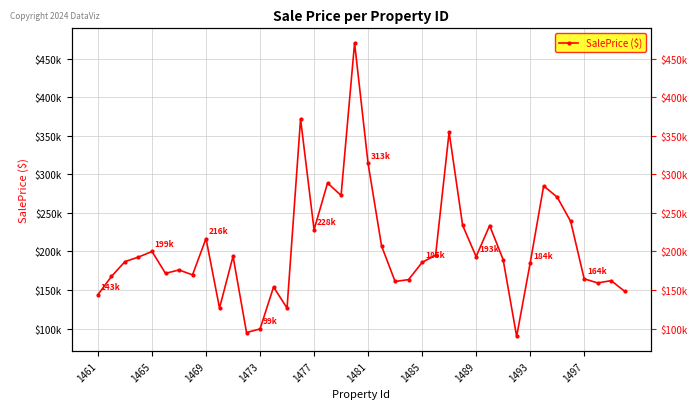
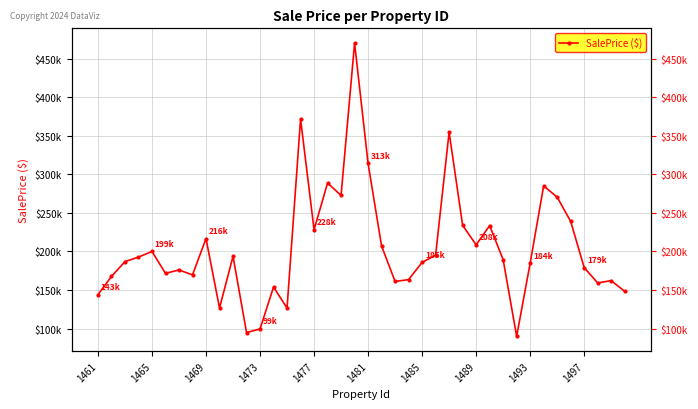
  {
    "1473": "99k",
    "1477": "228k",
-   "1489": "193k",
-   "1497": "164k"
+   "1489": "208k",
+   "1497": "179k"
  }
